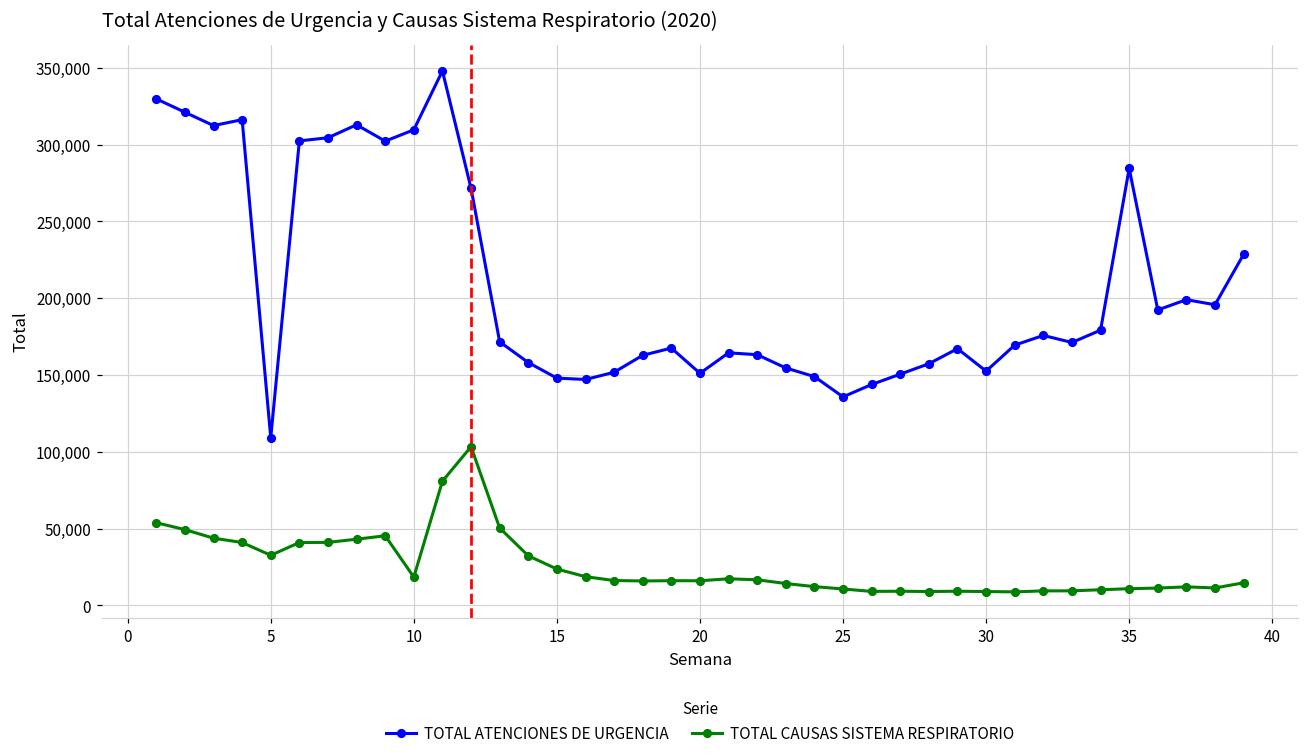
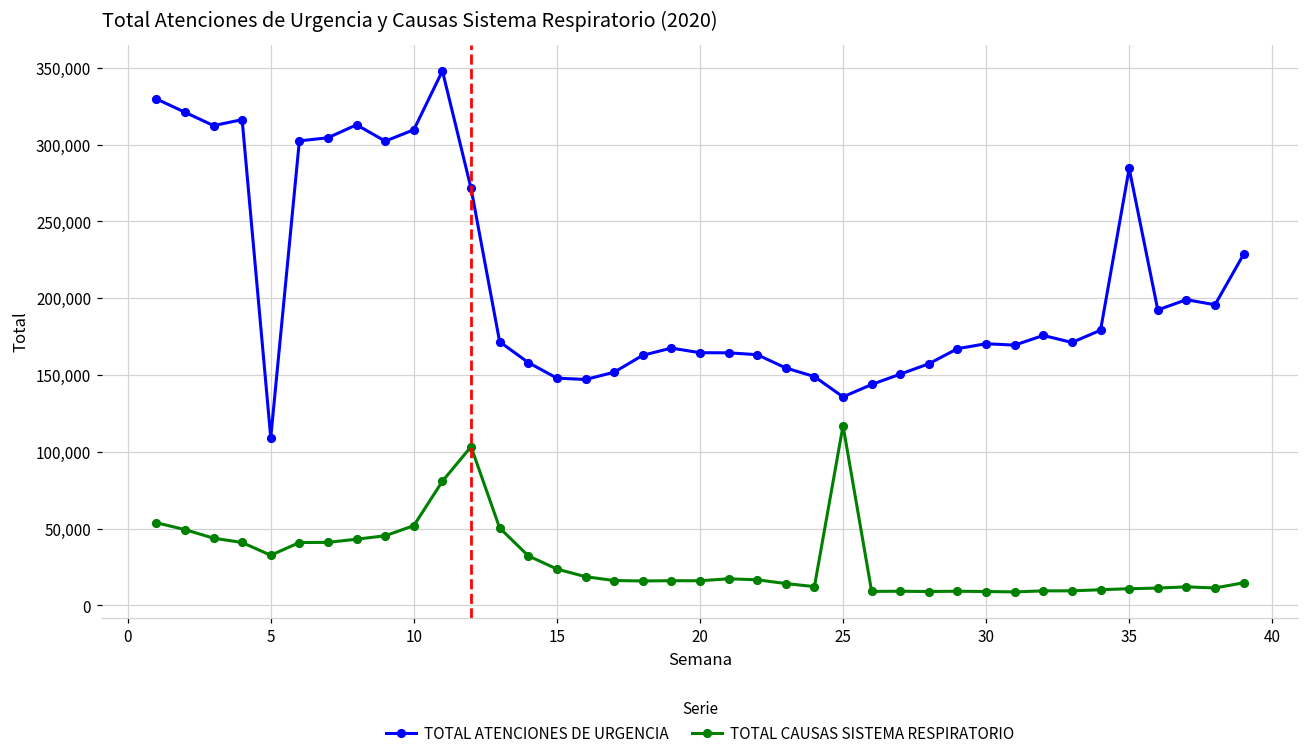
  {
    "TOTAL ATENCIONES DE URGENCIA": {
      "5": "109,000",
      "10": "310,000",
      "15": "148,000",
-     "20": "151,000",
+     "20": "165,000",
      "25": "136,000",
-     "30": "152,000",
+     "30": "170,000",
      "35": "284,000"
    },
    "TOTAL CAUSAS SISTEMA RESPIRATORIO": {
      "5": "33,000",
-     "10": "18,000",
+     "10": "52,000",
      "15": "24,000",
      "20": "16,000",
-     "25": "11,000",
+     "25": "117,000",
      "30": "9,000",
      "35": "11,000"
    }
  }
